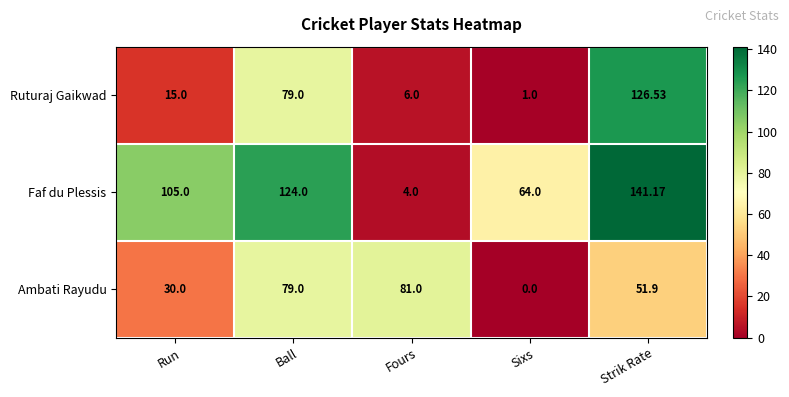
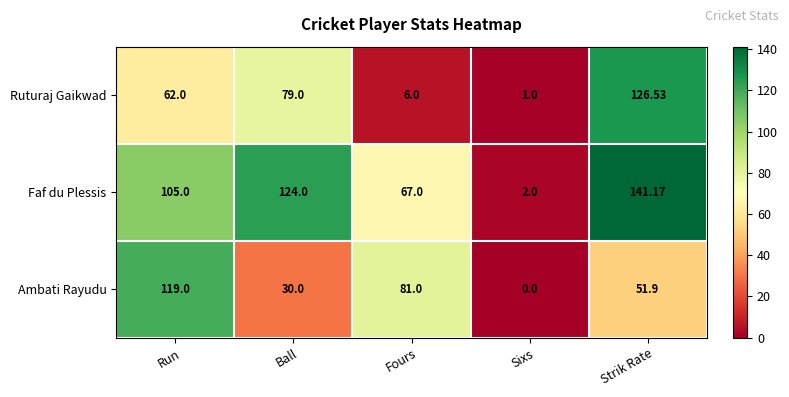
  {
    "Ruturaj Gaikwad": {
-     "Run": 15.0,
+     "Run": 62.0,
      "Ball": 79.0,
      "Fours": 6.0,
      "Sixs": 1.0,
      "Strik Rate": 126.53
    },
    "Faf du Plessis": {
      "Run": 105.0,
      "Ball": 124.0,
-     "Fours": 4.0,
-     "Sixs": 64.0,
+     "Fours": 67.0,
+     "Sixs": 2.0,
      "Strik Rate": 141.17
    },
    "Ambati Rayudu": {
-     "Run": 30.0,
-     "Ball": 79.0,
+     "Run": 119.0,
+     "Ball": 30.0,
      "Fours": 81.0,
      "Sixs": 0.0,
      "Strik Rate": 51.9
    }
  }
